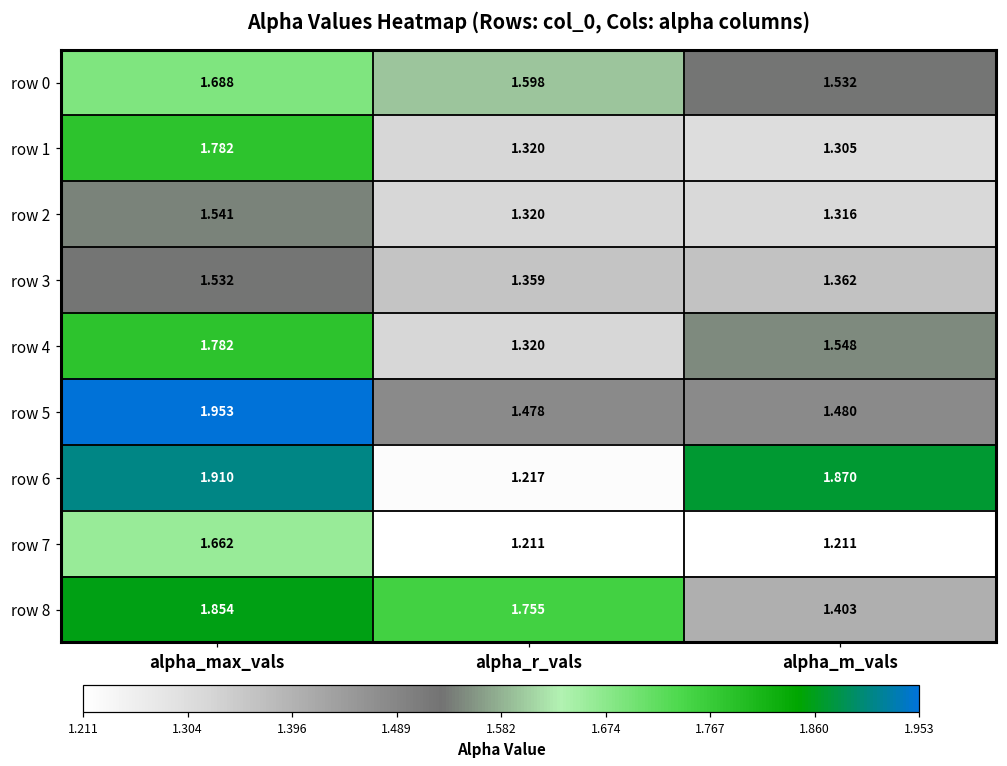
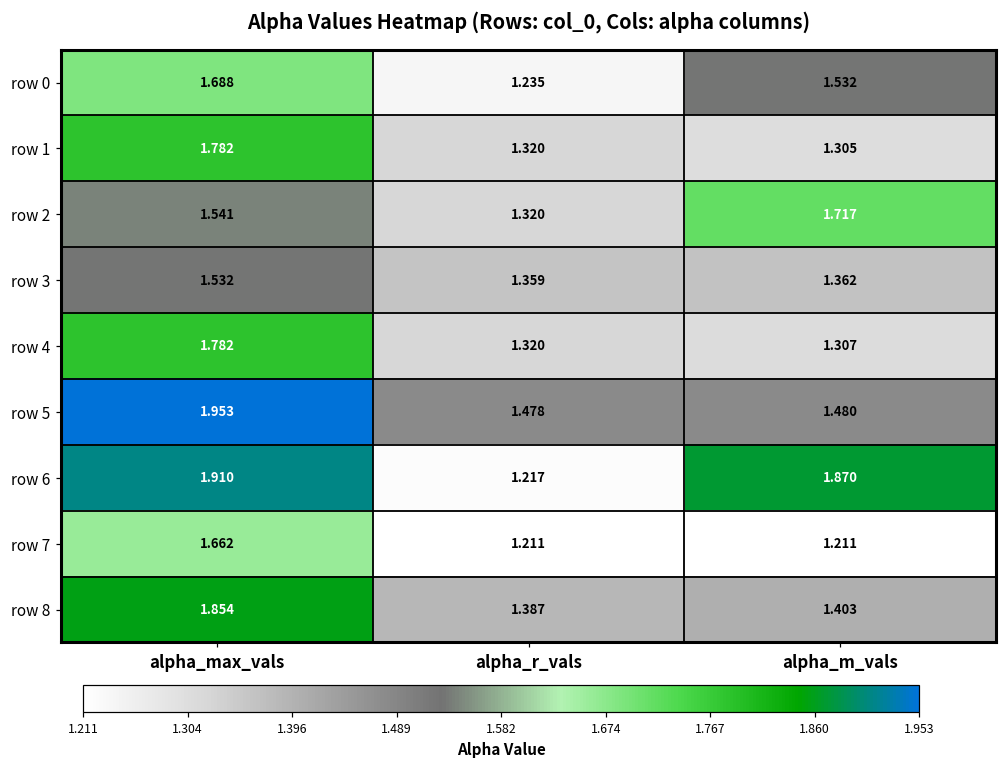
  {
    "row 0": {
      "alpha_max_vals": 1.688,
-     "alpha_r_vals": 1.598,
+     "alpha_r_vals": 1.235,
      "alpha_m_vals": 1.532
    },
    "row 1": {
      "alpha_max_vals": 1.782,
      "alpha_r_vals": 1.320,
      "alpha_m_vals": 1.305
    },
    "row 2": {
      "alpha_max_vals": 1.541,
      "alpha_r_vals": 1.320,
-     "alpha_m_vals": 1.316
+     "alpha_m_vals": 1.717
    },
    "row 3": {
      "alpha_max_vals": 1.532,
      "alpha_r_vals": 1.359,
      "alpha_m_vals": 1.362
    },
    "row 4": {
      "alpha_max_vals": 1.782,
      "alpha_r_vals": 1.320,
-     "alpha_m_vals": 1.548
+     "alpha_m_vals": 1.307
    },
    "row 5": {
      "alpha_max_vals": 1.953,
      "alpha_r_vals": 1.478,
      "alpha_m_vals": 1.480
    },
    "row 6": {
      "alpha_max_vals": 1.910,
      "alpha_r_vals": 1.217,
      "alpha_m_vals": 1.870
    },
    "row 7": {
      "alpha_max_vals": 1.662,
      "alpha_r_vals": 1.211,
      "alpha_m_vals": 1.211
    },
    "row 8": {
      "alpha_max_vals": 1.854,
-     "alpha_r_vals": 1.755,
+     "alpha_r_vals": 1.387,
      "alpha_m_vals": 1.403
    }
  }
